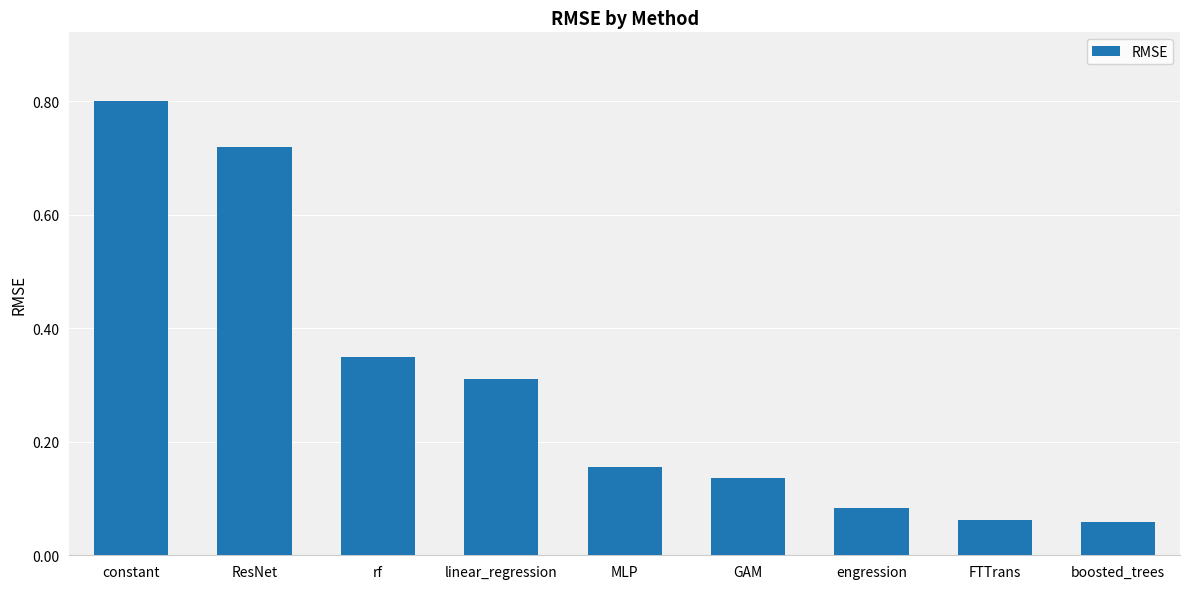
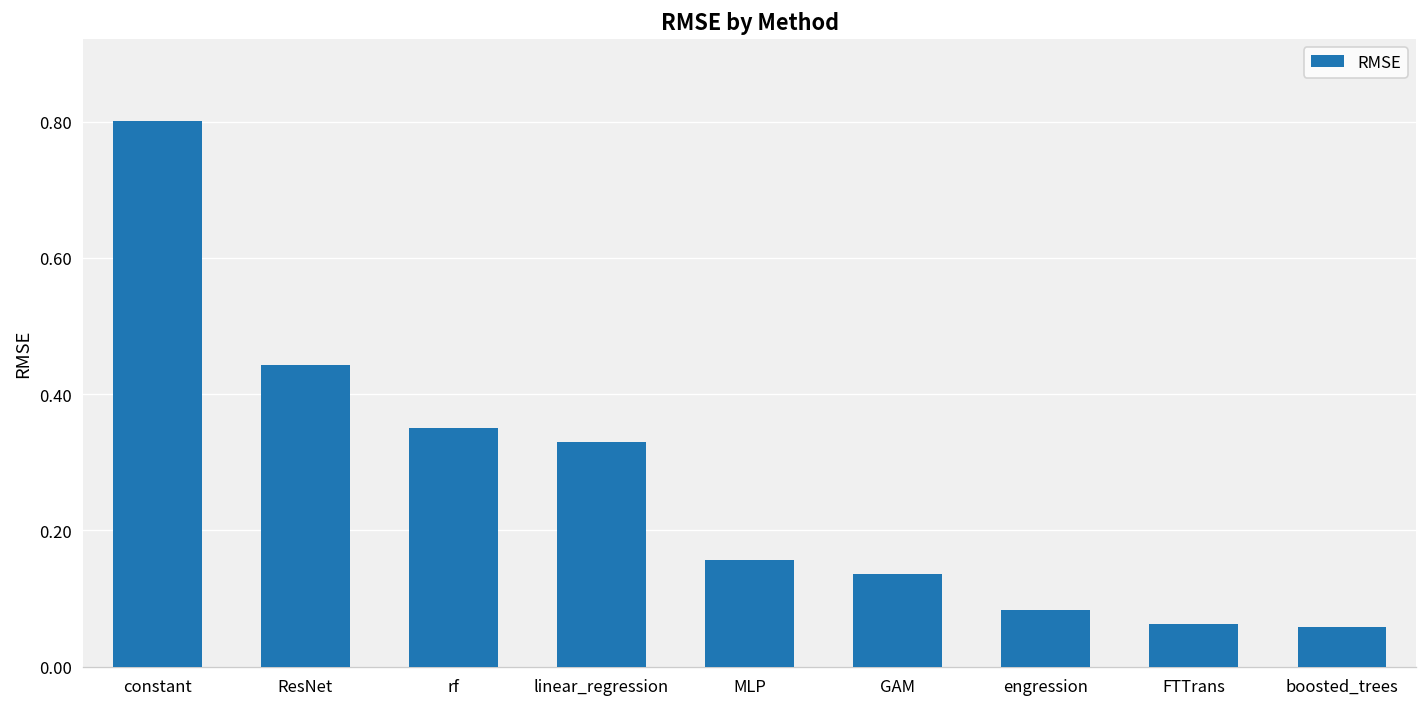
  {
    "constant": 0.80,
-   "ResNet": 0.72,
+   "ResNet": 0.44,
    "rf": 0.35,
-   "linear_regression": 0.31,
+   "linear_regression": 0.33,
    "MLP": 0.16,
    "GAM": 0.14,
    "engression": 0.08,
    "FTTrans": 0.06,
    "boosted_trees": 0.06
  }
